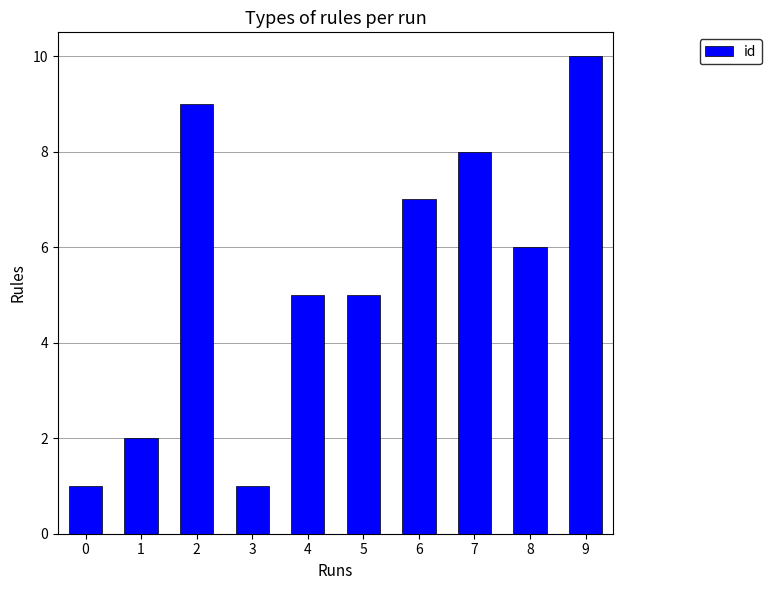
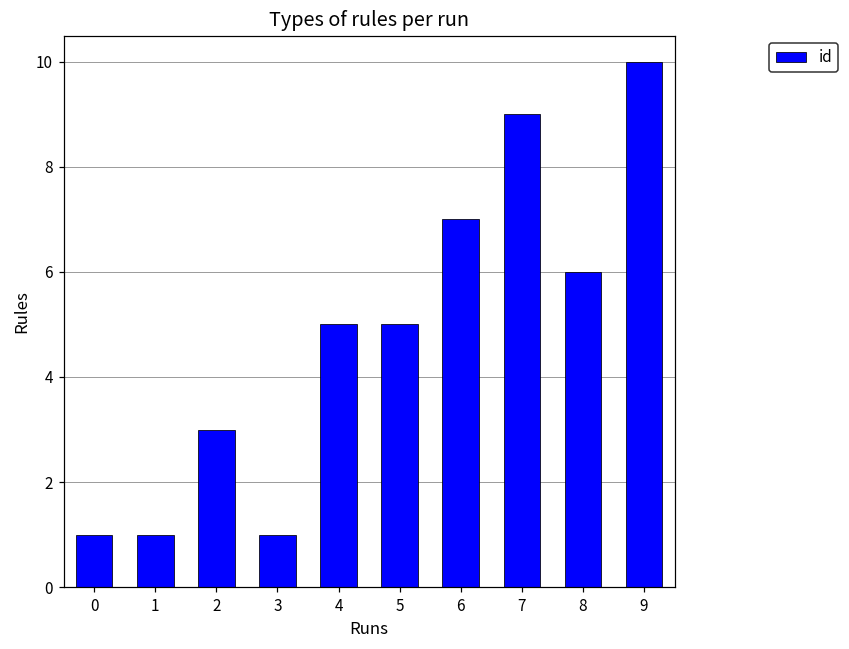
  {
    "0": 1,
-   "1": 2,
-   "2": 9,
+   "1": 1,
+   "2": 3,
    "3": 1,
    "4": 5,
    "5": 5,
    "6": 7,
-   "7": 8,
+   "7": 9,
    "8": 6,
    "9": 10
  }
